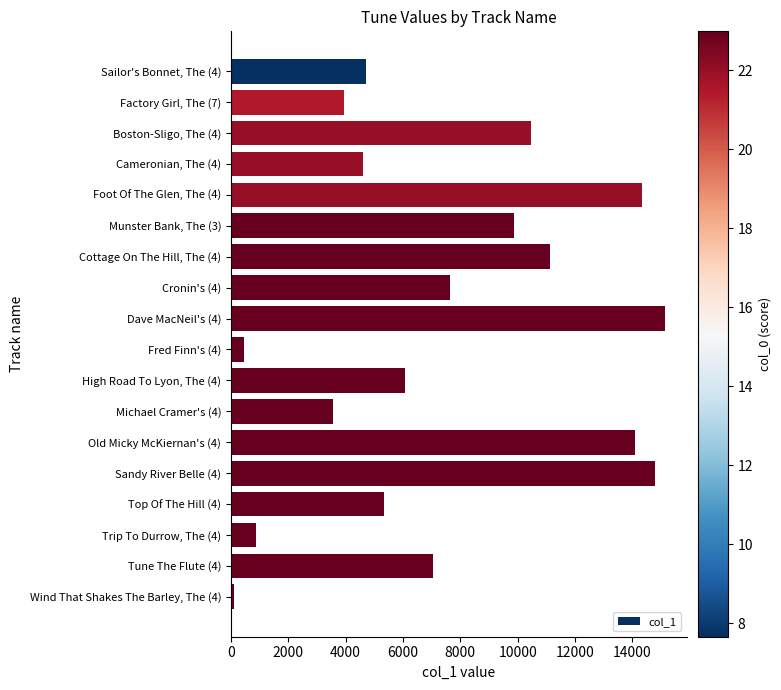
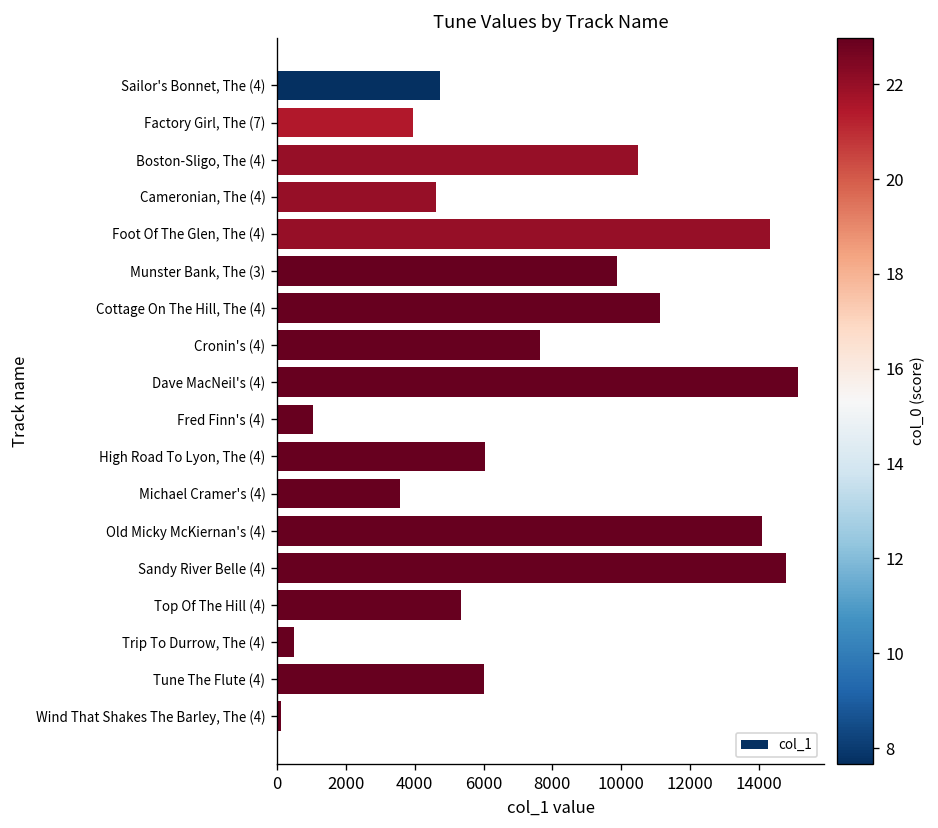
  {
    "Sailor's Bonnet, The (4)": 4700,
    "Factory Girl, The (7)": 3900,
    "Boston-Sligo, The (4)": 10500,
    "Cameronian, The (4)": 4600,
    "Foot Of The Glen, The (4)": 14300,
    "Munster Bank, The (3)": 9900,
    "Cottage On The Hill, The (4)": 11100,
    "Cronin's (4)": 7600,
    "Dave MacNeil's (4)": 15100,
-   "Fred Finn's (4)": 500,
+   "Fred Finn's (4)": 1000,
    "High Road To Lyon, The (4)": 6100,
    "Michael Cramer's (4)": 3600,
    "Old Micky McKiernan's (4)": 14100,
    "Sandy River Belle (4)": 14800,
    "Top Of The Hill (4)": 5300,
-   "Trip To Durrow, The (4)": 900,
-   "Tune The Flute (4)": 7000,
+   "Trip To Durrow, The (4)": 500,
+   "Tune The Flute (4)": 6000,
    "Wind That Shakes The Barley, The (4)": 100
  }
